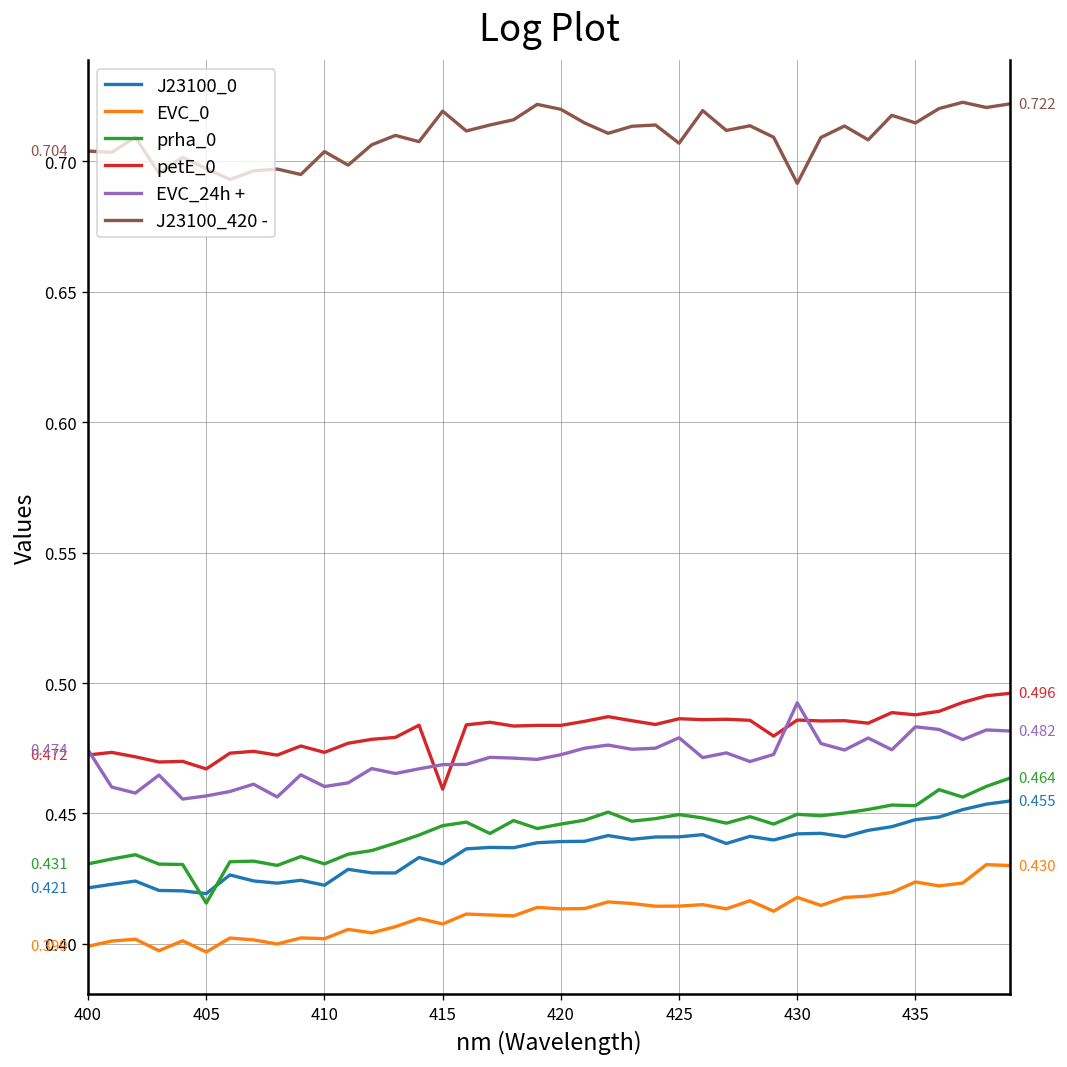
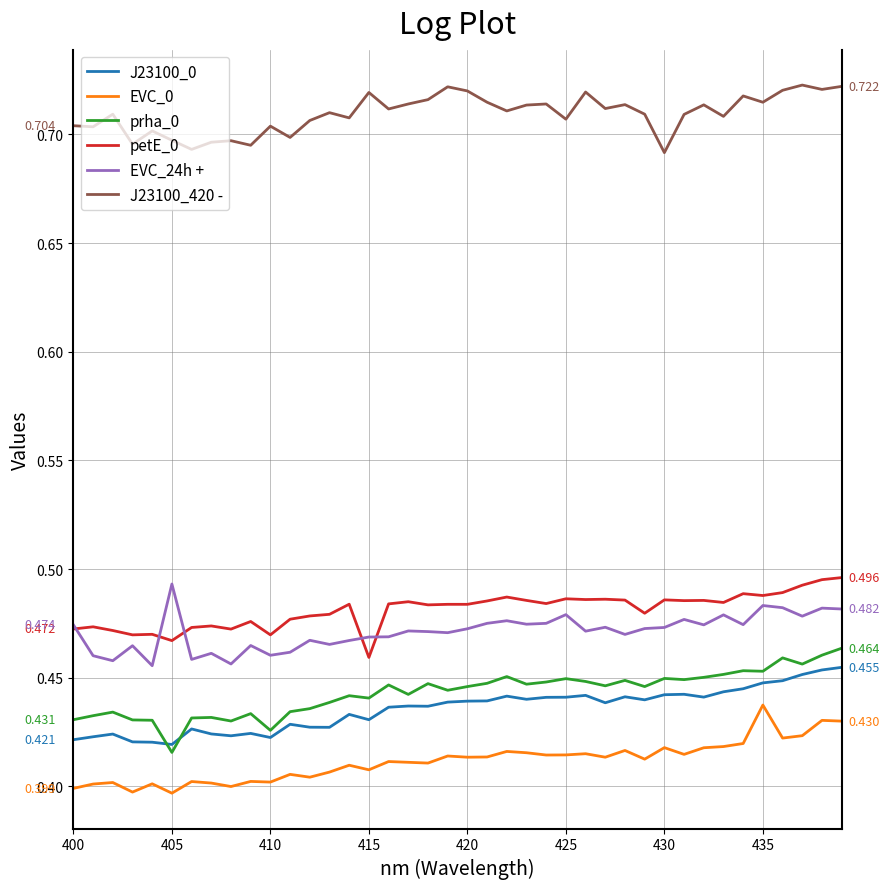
  {
    "J23100_0": {
      "400": 0.421
    },
    "EVC_0": {
      "405": 0.397,
      "410": 0.402,
      "415": 0.408,
      "420": 0.413,
      "425": 0.414,
      "430": 0.418,
-     "435": 0.424
+     "435": 0.437
    },
    "prha_0": {
      "405": 0.416,
-     "410": 0.431,
-     "415": 0.445,
+     "410": 0.426,
+     "415": 0.441,
      "420": 0.446,
      "425": 0.450,
      "430": 0.450,
      "435": 0.453
    },
    "petE_0": {
      "405": 0.467,
-     "410": 0.473,
+     "410": 0.470,
      "415": 0.459,
      "420": 0.484,
      "425": 0.486,
      "430": 0.486,
      "435": 0.488
    },
    "EVC_24h +": {
-     "405": 0.457,
+     "405": 0.493,
      "410": 0.460,
      "415": 0.469,
      "420": 0.473,
      "425": 0.479,
-     "430": 0.492,
+     "430": 0.473,
      "435": 0.483
    },
    "J23100_420 -": {
      "400": 0.704
    }
  }
